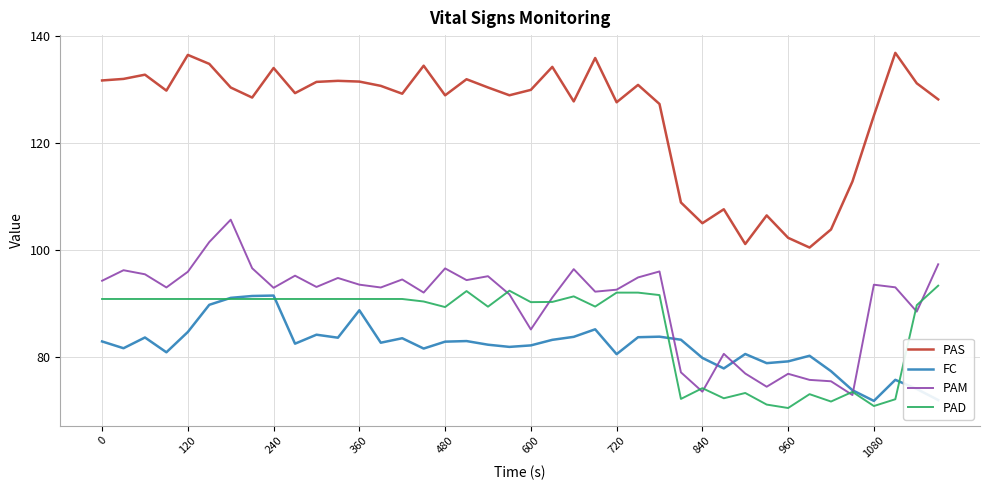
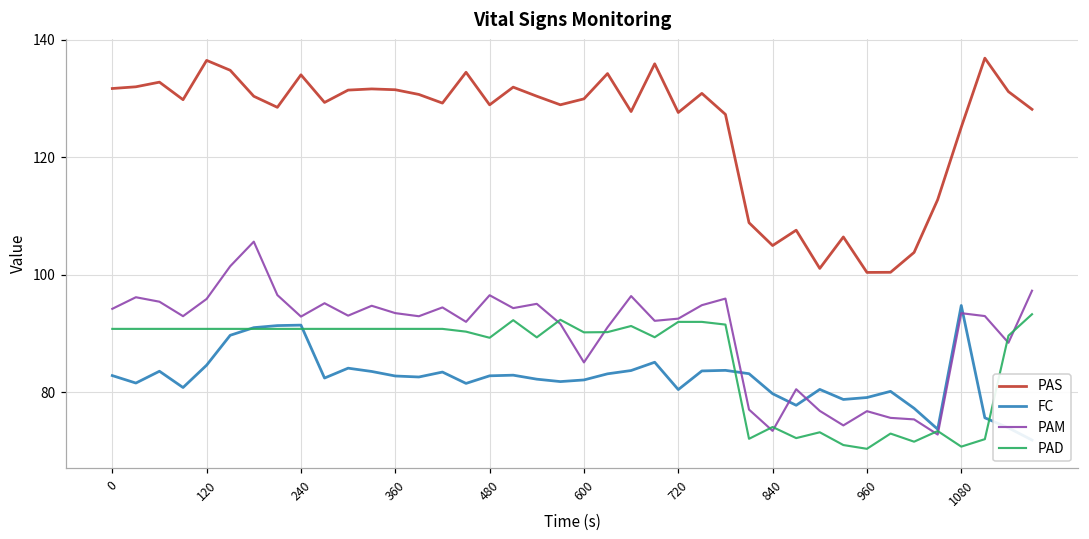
  {
    "PAS": {
      "0": 132,
      "120": 136,
      "240": 134,
      "360": 131,
      "480": 129,
      "600": 130,
      "720": 128,
      "840": 105,
-     "960": 102,
+     "960": 100,
      "1080": 125
    },
    "FC": {
      "0": 83,
      "120": 85,
      "240": 91,
-     "360": 89,
+     "360": 83,
      "480": 83,
      "600": 82,
      "720": 80,
      "840": 80,
      "960": 79,
-     "1080": 72
+     "1080": 95
    },
    "PAM": {
      "0": 94,
      "120": 96,
      "240": 93,
      "360": 93,
      "480": 97,
      "600": 85,
      "720": 93,
      "840": 73,
      "960": 77,
      "1080": 93
    },
    "PAD": {
      "0": 91,
      "120": 91,
      "240": 91,
      "360": 91,
      "480": 89,
      "600": 90,
      "720": 92,
      "840": 74,
      "960": 70,
      "1080": 71
    }
  }
